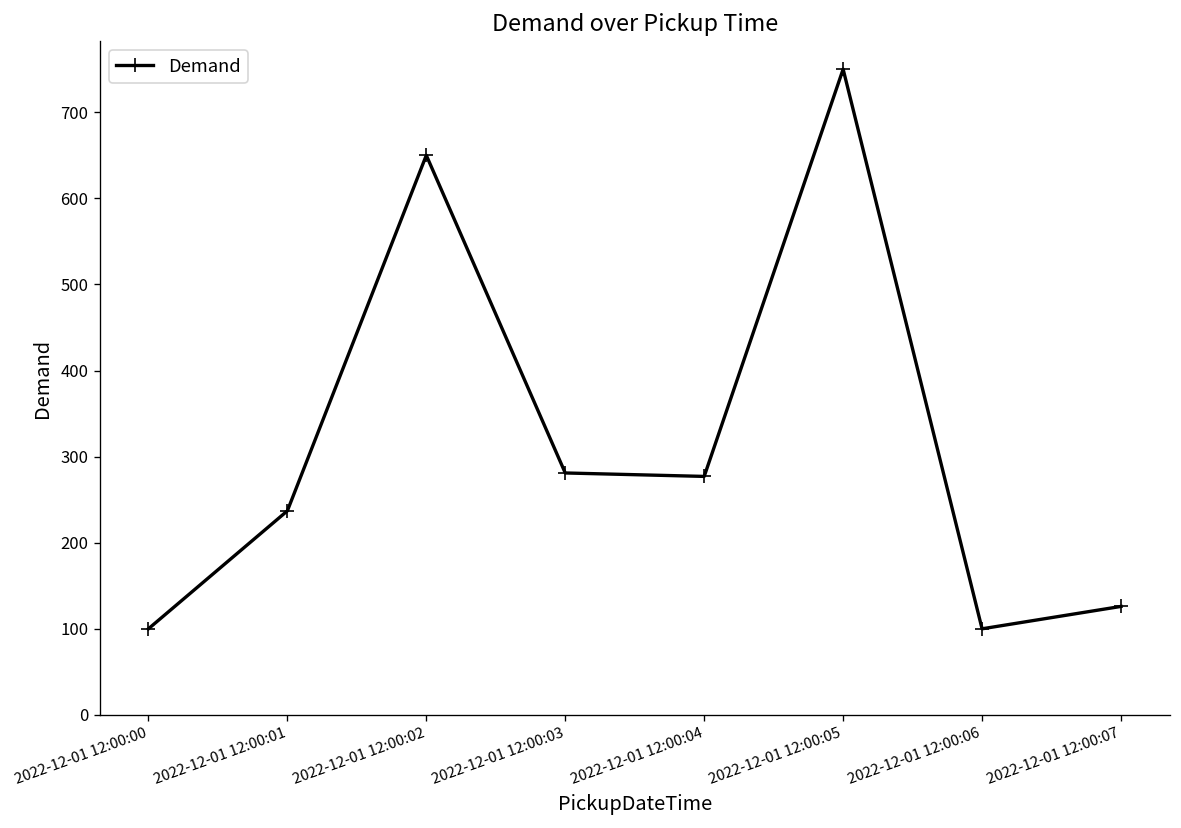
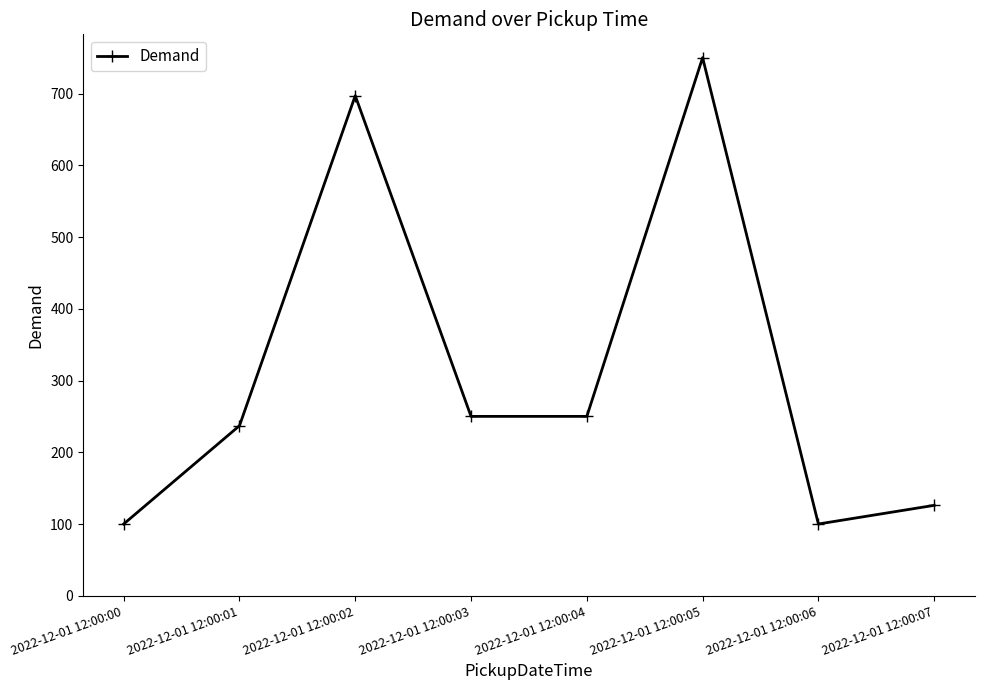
  {
    "2022-12-01 12:00:00": 100,
    "2022-12-01 12:00:01": 240,
-   "2022-12-01 12:00:02": 650,
-   "2022-12-01 12:00:03": 280,
-   "2022-12-01 12:00:04": 280,
+   "2022-12-01 12:00:02": 700,
+   "2022-12-01 12:00:03": 250,
+   "2022-12-01 12:00:04": 250,
    "2022-12-01 12:00:05": 750,
    "2022-12-01 12:00:06": 100,
    "2022-12-01 12:00:07": 130
  }
